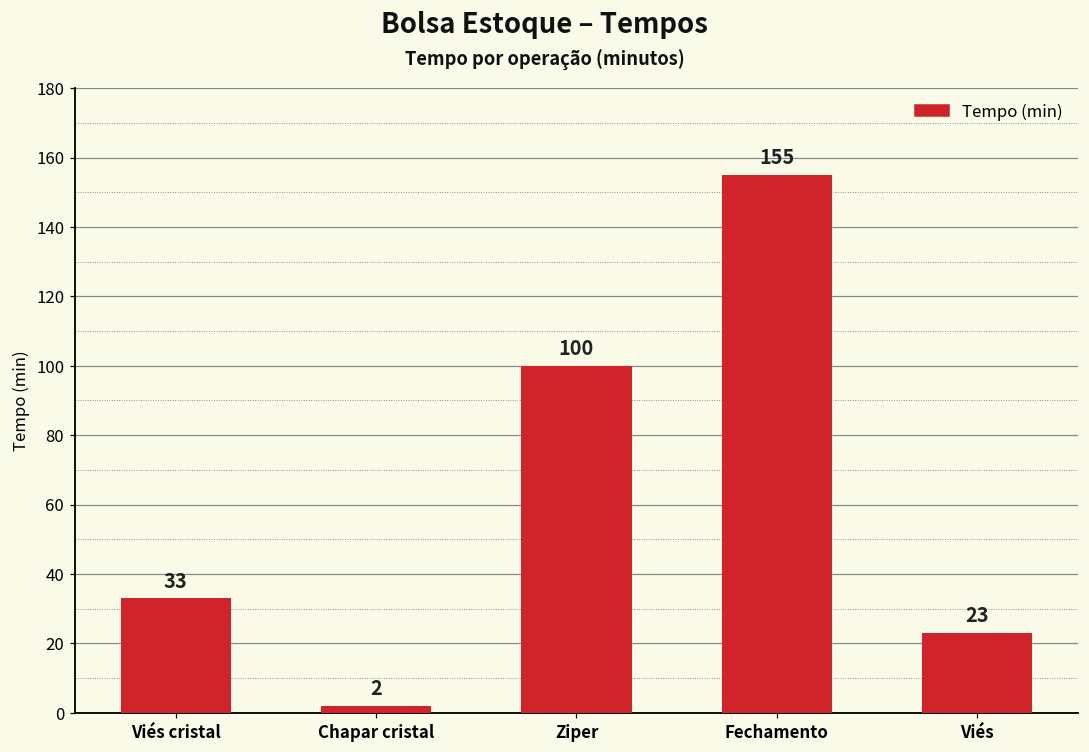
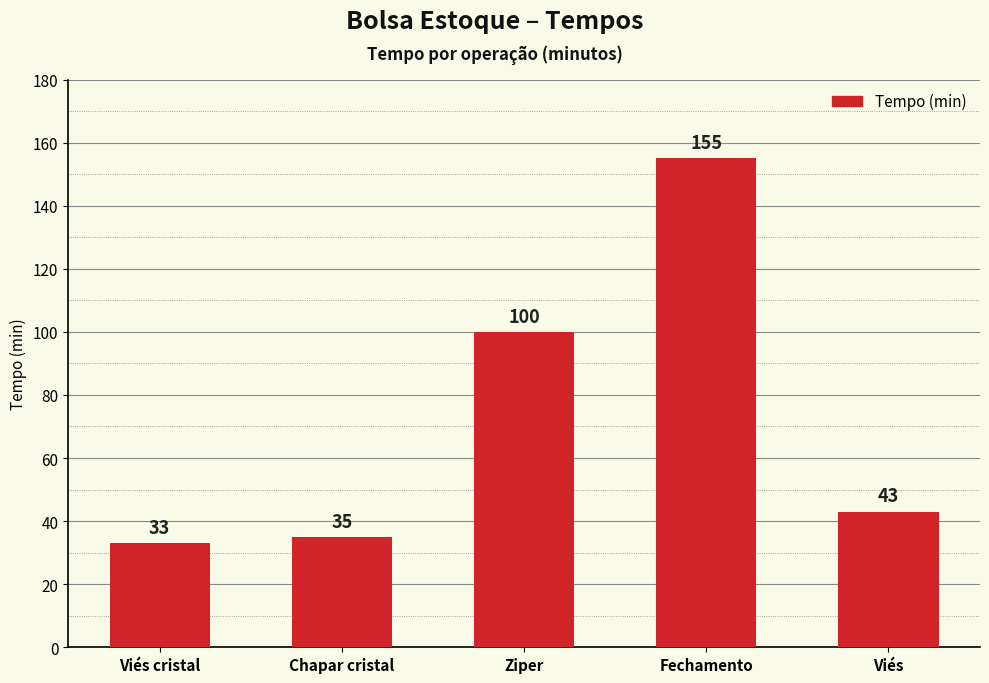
  {
    "Viés cristal": 33,
-   "Chapar cristal": 2,
+   "Chapar cristal": 35,
    "Ziper": 100,
    "Fechamento": 155,
-   "Viés": 23
+   "Viés": 43
  }
